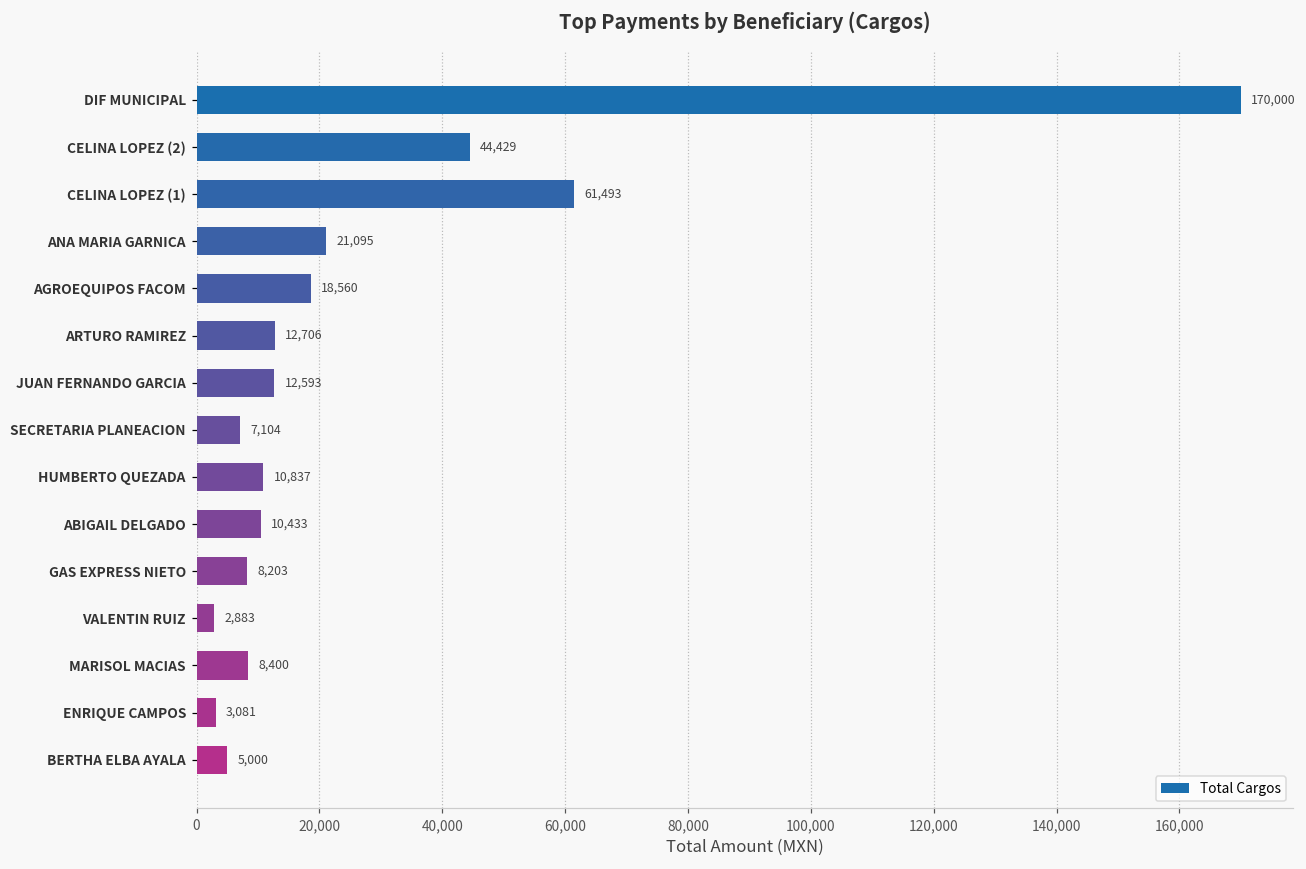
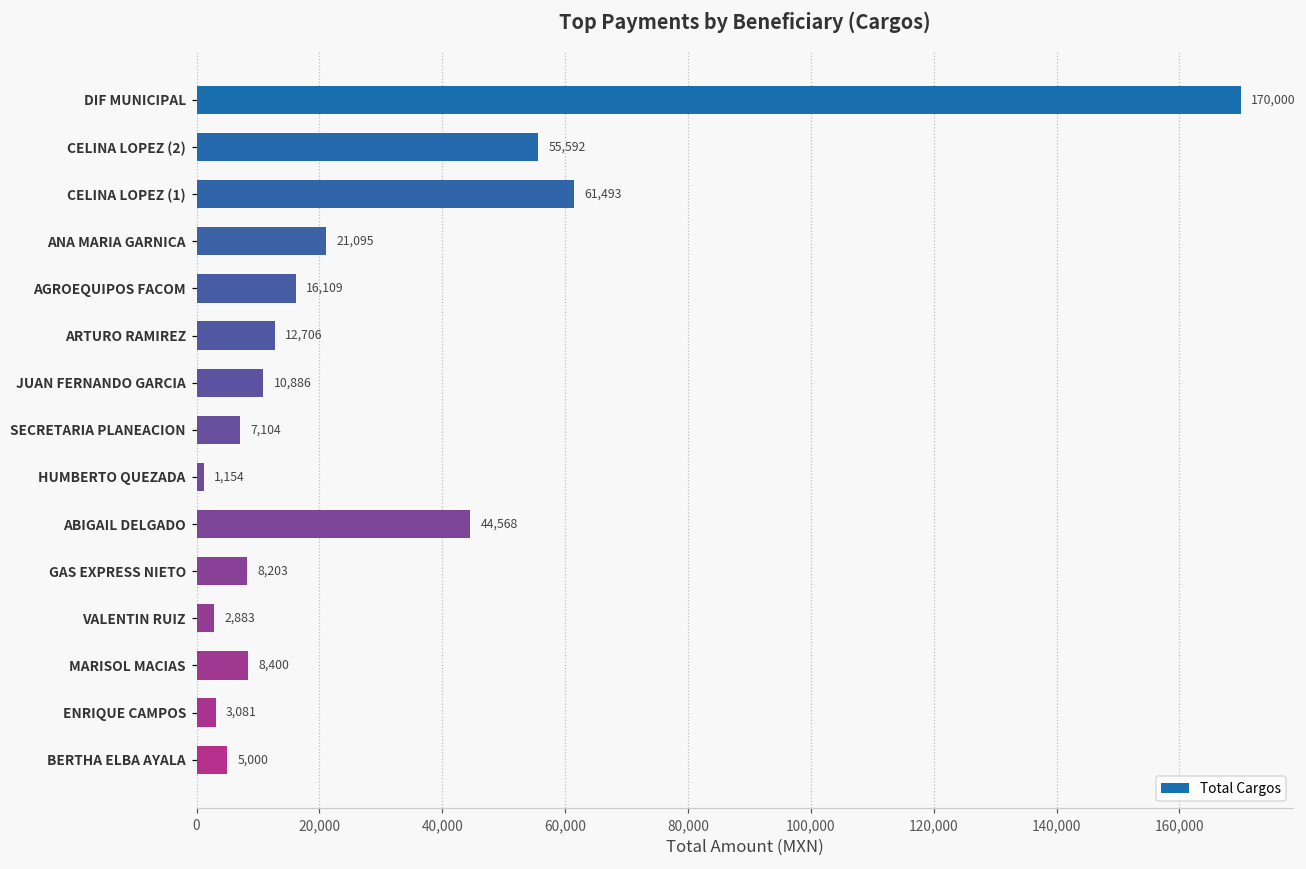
  {
    "DIF MUNICIPAL": "170,000",
-   "CELINA LOPEZ (2)": "44,429",
+   "CELINA LOPEZ (2)": "55,592",
    "CELINA LOPEZ (1)": "61,493",
    "ANA MARIA GARNICA": "21,095",
-   "AGROEQUIPOS FACOM": "18,560",
+   "AGROEQUIPOS FACOM": "16,109",
    "ARTURO RAMIREZ": "12,706",
-   "JUAN FERNANDO GARCIA": "12,593",
+   "JUAN FERNANDO GARCIA": "10,886",
    "SECRETARIA PLANEACION": "7,104",
-   "HUMBERTO QUEZADA": "10,837",
-   "ABIGAIL DELGADO": "10,433",
+   "HUMBERTO QUEZADA": "1,154",
+   "ABIGAIL DELGADO": "44,568",
    "GAS EXPRESS NIETO": "8,203",
    "VALENTIN RUIZ": "2,883",
    "MARISOL MACIAS": "8,400",
    "ENRIQUE CAMPOS": "3,081",
    "BERTHA ELBA AYALA": "5,000"
  }
